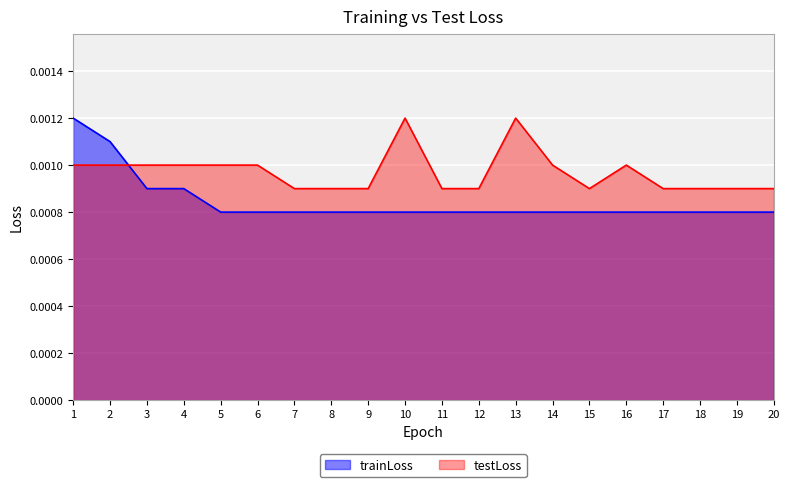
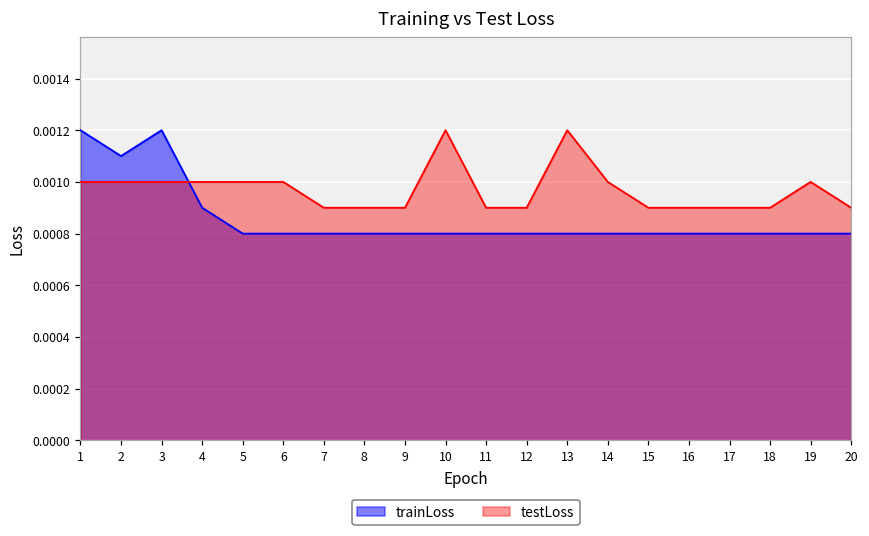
  {
    "trainLoss": {
      "1": 0.0012,
      "2": 0.0011,
-     "3": 0.0009,
+     "3": 0.0012,
      "4": 0.0009,
      "5": 0.0008,
      "6": 0.0008,
      "7": 0.0008,
      "8": 0.0008,
      "9": 0.0008,
      "10": 0.0008,
      "11": 0.0008,
      "12": 0.0008,
      "13": 0.0008,
      "14": 0.0008,
      "15": 0.0008,
      "16": 0.0008,
      "17": 0.0008,
      "18": 0.0008,
      "19": 0.0008,
      "20": 0.0008
    },
    "testLoss": {
      "1": 0.0010,
      "2": 0.0010,
      "3": 0.0010,
      "4": 0.0010,
      "5": 0.0010,
      "6": 0.0010,
      "7": 0.0009,
      "8": 0.0009,
      "9": 0.0009,
      "10": 0.0012,
      "11": 0.0009,
      "12": 0.0009,
      "13": 0.0012,
      "14": 0.0010,
      "15": 0.0009,
-     "16": 0.0010,
+     "16": 0.0009,
      "17": 0.0009,
      "18": 0.0009,
-     "19": 0.0009,
+     "19": 0.0010,
      "20": 0.0009
    }
  }
